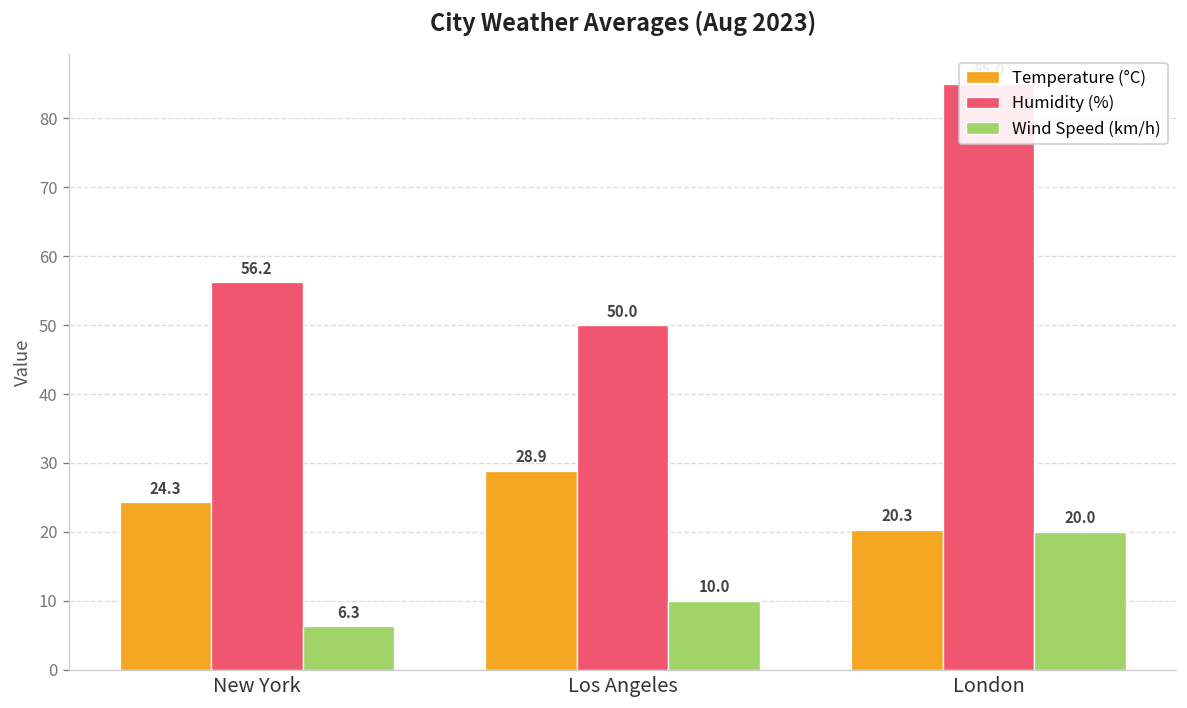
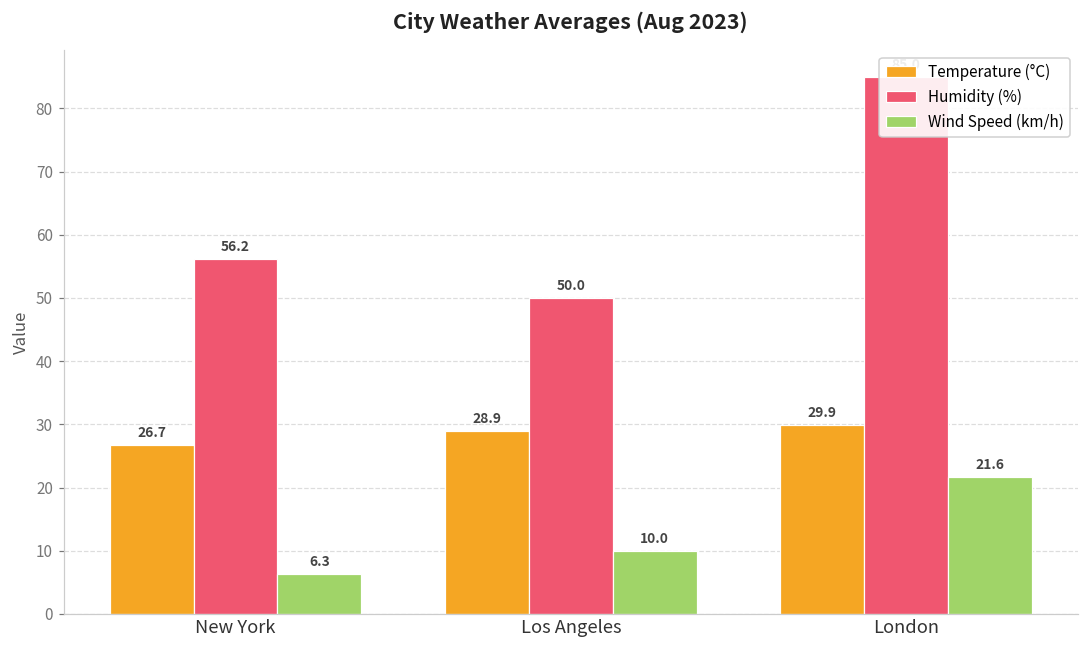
  {
    "Temperature (°C)": {
-     "New York": 24.3,
+     "New York": 26.7,
      "Los Angeles": 28.9,
-     "London": 20.3
+     "London": 29.9
    },
    "Humidity (%)": {
      "New York": 56.2,
      "Los Angeles": 50.0
    },
    "Wind Speed (km/h)": {
      "New York": 6.3,
      "Los Angeles": 10.0,
-     "London": 20.0
+     "London": 21.6
    }
  }
